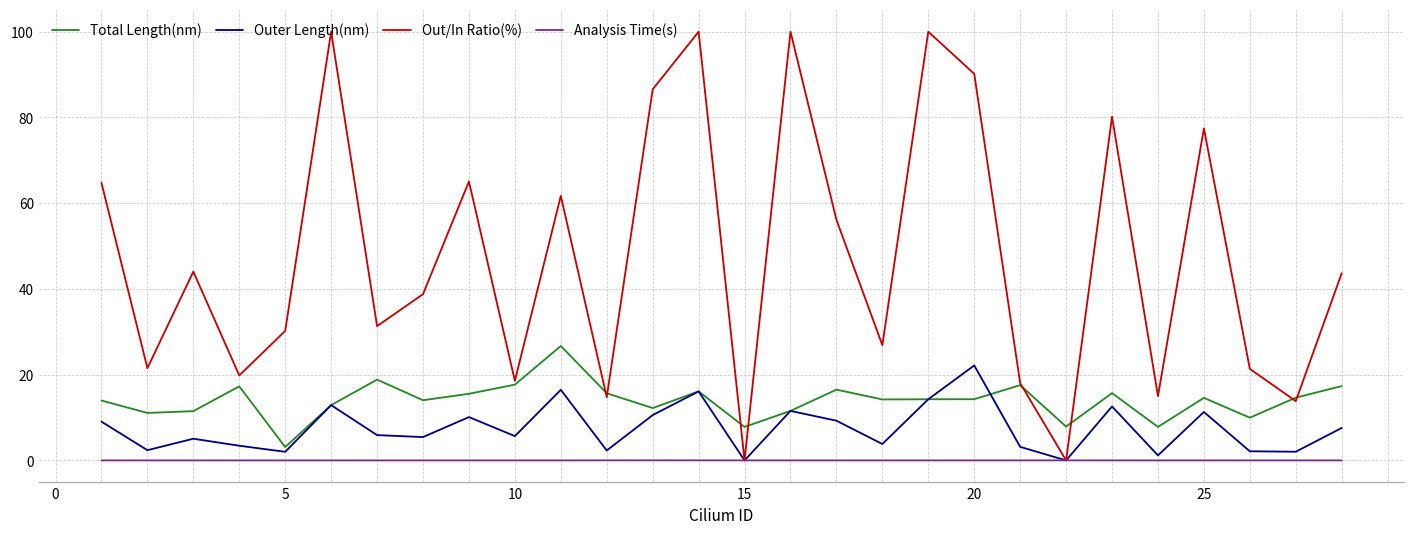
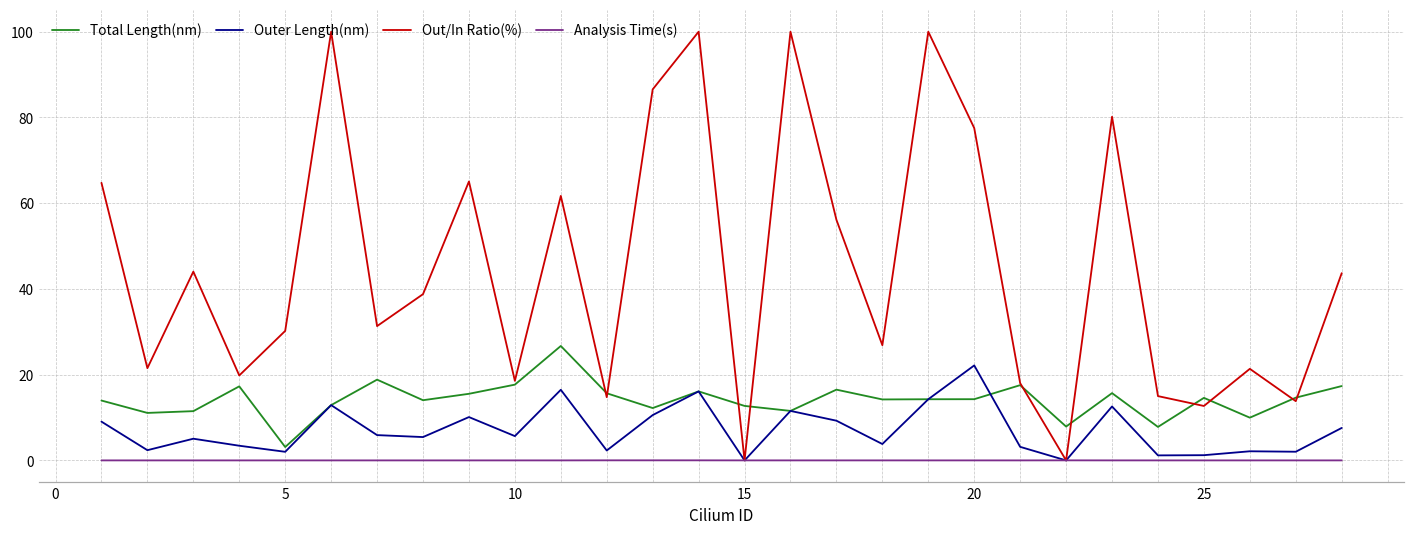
  {
    "Total Length(nm)": {
      "5": 3,
      "10": 18,
-     "15": 8,
+     "15": 13,
      "20": 14,
      "25": 15
    },
    "Outer Length(nm)": {
      "5": 2,
      "10": 6,
      "20": 22,
-     "25": 11
+     "25": 1
    },
    "Out/In Ratio(%)": {
      "5": 30,
      "10": 19,
-     "20": 90,
-     "25": 77
+     "20": 78,
+     "25": 13
    },
    "Analysis Time(s)": {
      "5": 0,
      "10": 0,
      "20": 0,
      "25": 0
    }
  }
